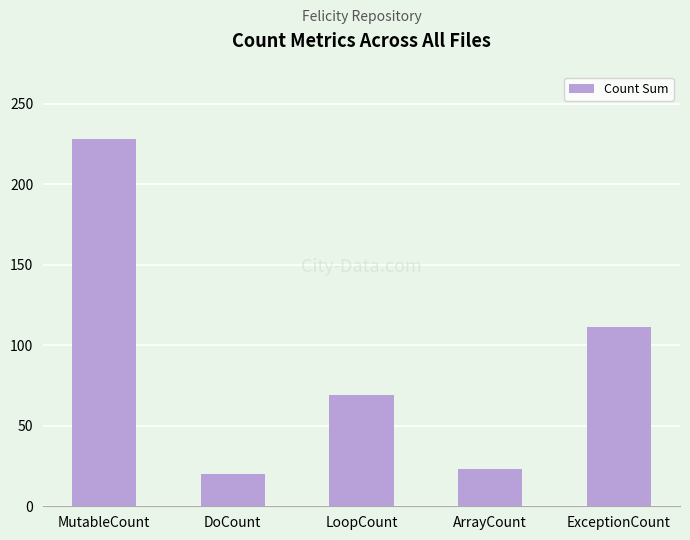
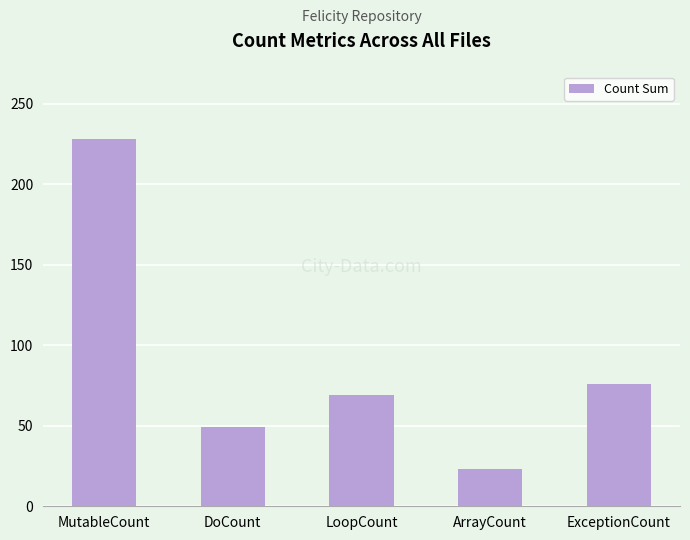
  {
    "MutableCount": 228,
-   "DoCount": 20,
+   "DoCount": 49,
    "LoopCount": 69,
    "ArrayCount": 23,
-   "ExceptionCount": 111
+   "ExceptionCount": 76
  }
